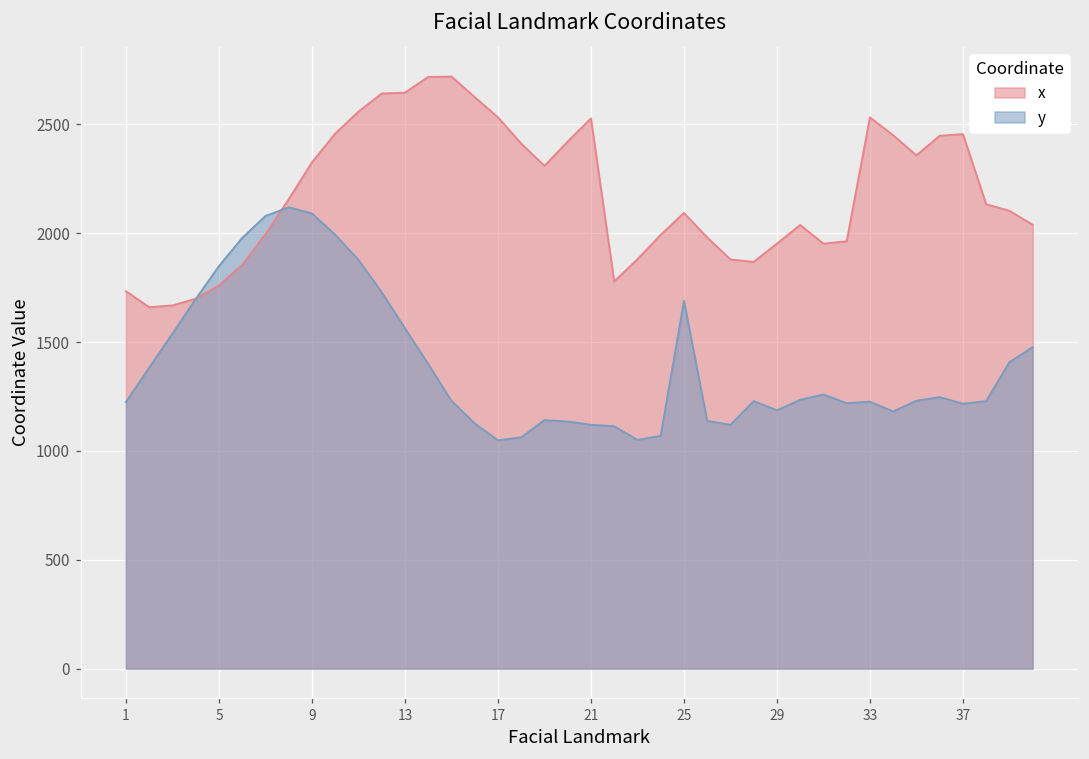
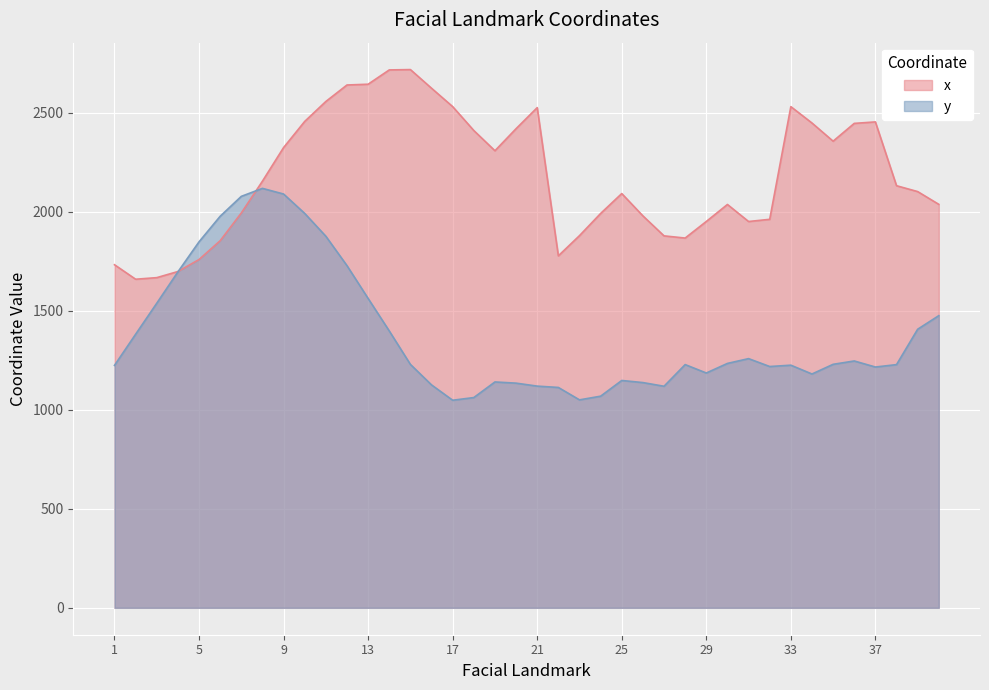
  {
    "x": {
      "1": 1730,
      "5": 1760,
      "9": 2330,
      "13": 2650,
      "17": 2530,
      "21": 2530,
      "25": 2090,
      "29": 1950,
      "33": 2530,
      "37": 2450
    },
    "y": {
      "1": 1220,
      "5": 1850,
      "9": 2090,
      "13": 1560,
      "17": 1050,
      "21": 1120,
-     "25": 1690,
+     "25": 1150,
      "29": 1190,
      "33": 1230,
      "37": 1220
    }
  }
